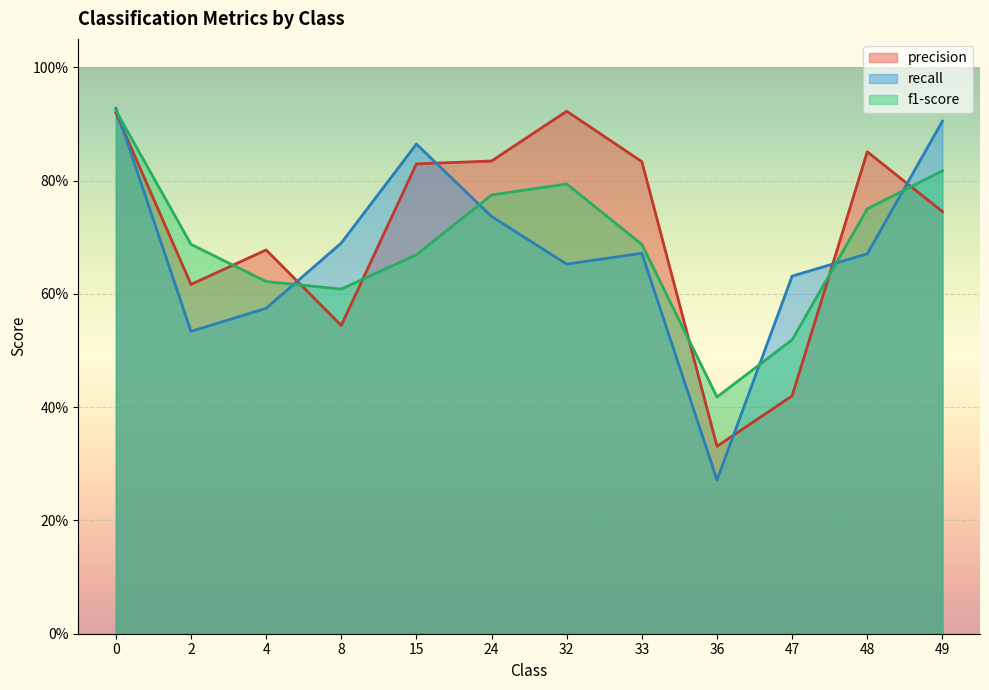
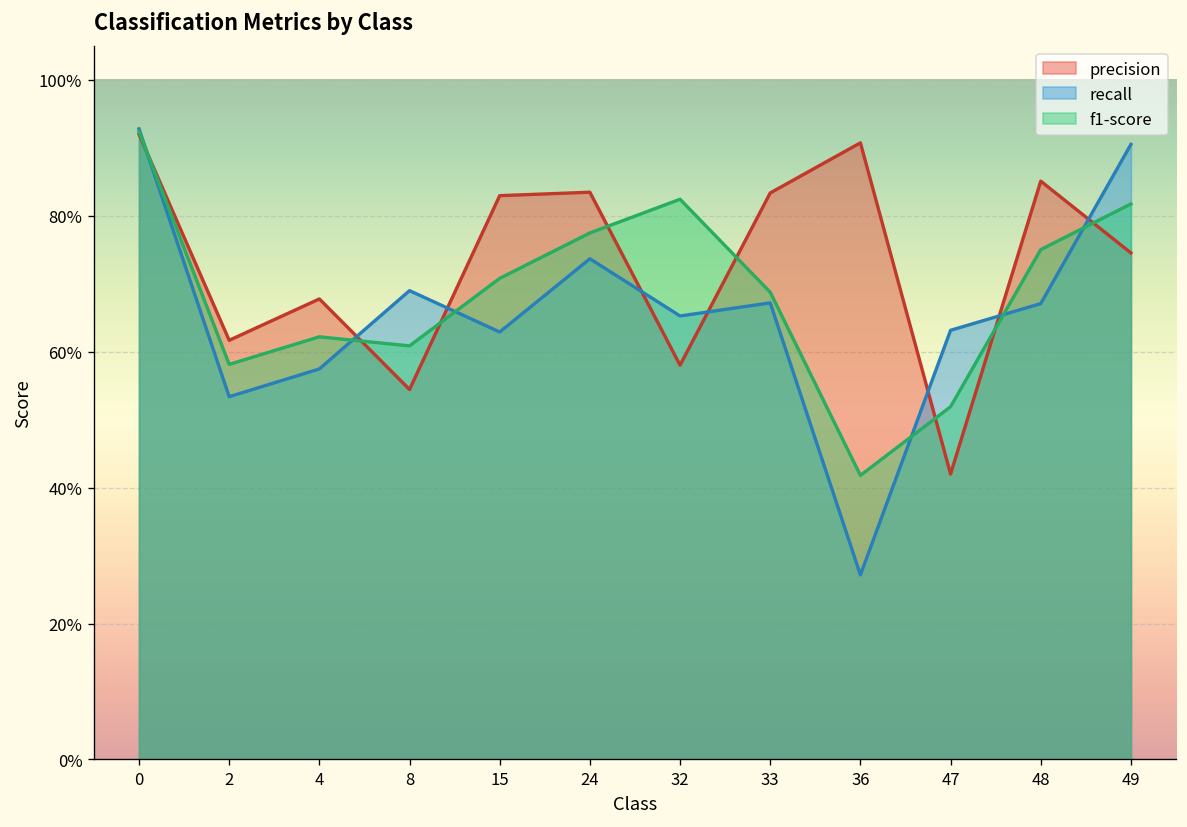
  {
    "precision": {
      "2": "62%",
      "4": "68%",
      "8": "54%",
      "15": "83%",
      "24": "83%",
-     "32": "92%",
+     "32": "58%",
      "33": "83%",
-     "36": "33%",
+     "36": "91%",
      "47": "42%",
      "48": "85%",
      "49": "75%"
    },
    "recall": {
      "2": "53%",
      "4": "57%",
      "8": "69%",
-     "15": "86%",
+     "15": "63%",
      "24": "74%",
      "32": "65%",
      "33": "67%",
      "36": "27%",
      "47": "63%",
      "48": "67%",
      "49": "90%"
    },
    "f1-score": {
-     "2": "69%",
+     "2": "58%",
      "4": "62%",
      "8": "61%",
-     "15": "67%",
+     "15": "71%",
      "24": "77%",
-     "32": "79%",
+     "32": "82%",
      "33": "69%",
      "36": "42%",
      "47": "52%",
      "48": "75%",
      "49": "82%"
    }
  }
